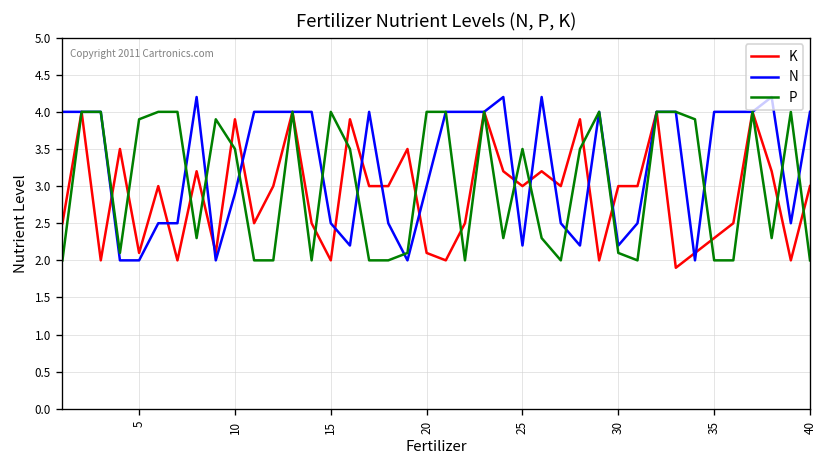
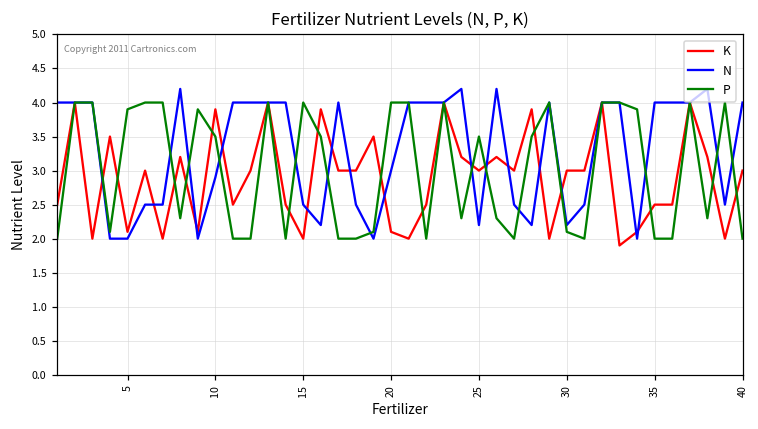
  {
    "K": {
      "5": 2.1,
      "10": 3.9,
      "15": 2.0,
      "20": 2.1,
      "25": 3.0,
      "30": 3.0,
-     "35": 2.3,
+     "35": 2.5,
      "40": 3.0
    },
    "N": {
      "5": 2.0,
      "10": 2.9,
      "15": 2.5,
      "20": 3.0,
      "25": 2.2,
      "30": 2.2,
      "35": 4.0,
      "40": 4.0
    },
    "P": {
      "5": 3.9,
      "10": 3.5,
      "15": 4.0,
      "20": 4.0,
      "25": 3.5,
      "30": 2.1,
      "35": 2.0,
      "40": 2.0
    }
  }
